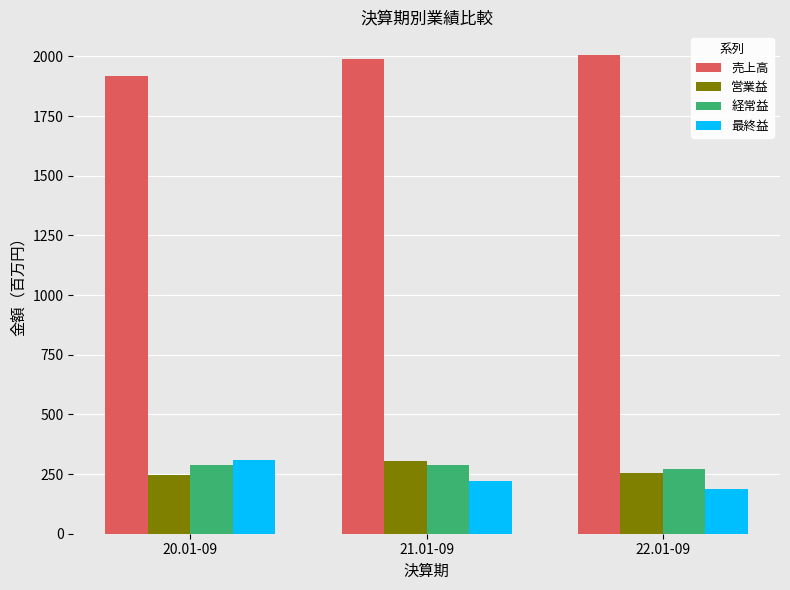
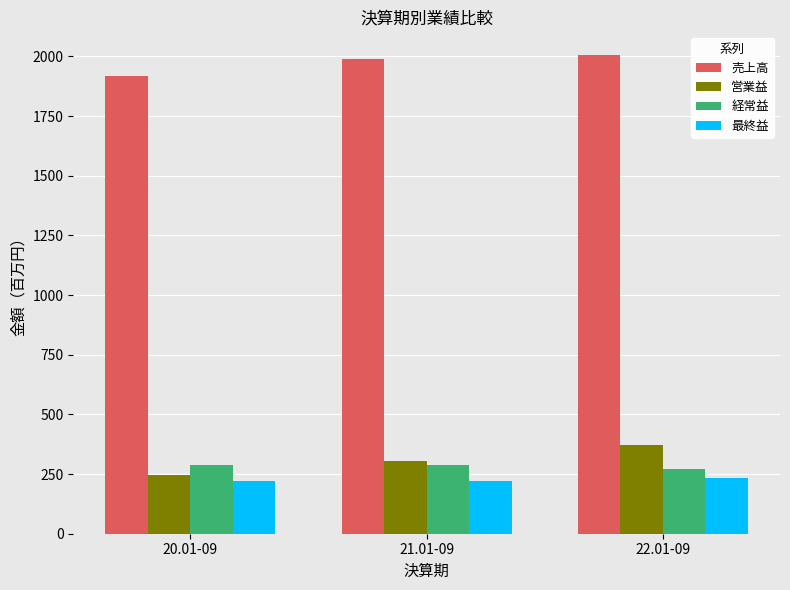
  {
    "売上高": {
      "20.01-09": 1920,
      "21.01-09": 1990,
      "22.01-09": 2010
    },
    "営業益": {
      "20.01-09": 250,
      "21.01-09": 300,
-     "22.01-09": 250
+     "22.01-09": 370
    },
    "経常益": {
      "20.01-09": 290,
      "21.01-09": 290,
      "22.01-09": 270
    },
    "最終益": {
-     "20.01-09": 310,
+     "20.01-09": 220,
      "21.01-09": 220,
-     "22.01-09": 190
+     "22.01-09": 230
    }
  }
